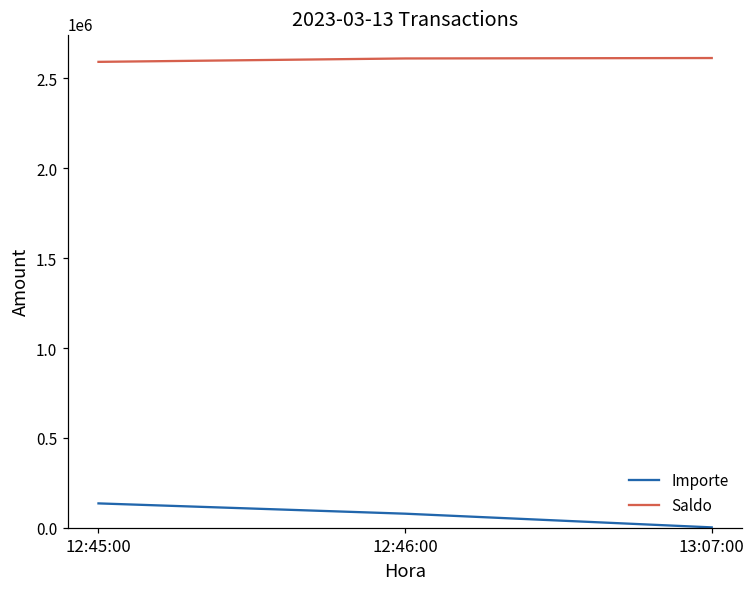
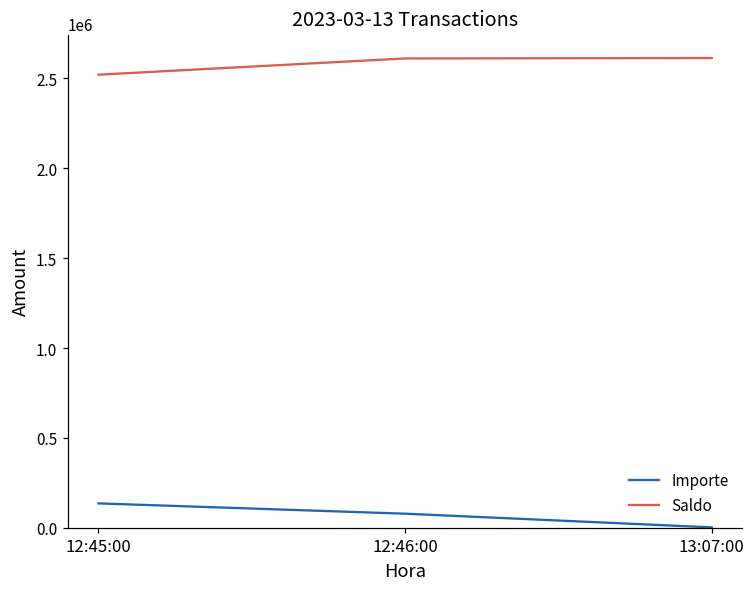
  {
    "Importe": {
      "12:45:00": 140000,
      "12:46:00": 80000,
      "13:07:00": 0
    },
    "Saldo": {
-     "12:45:00": 2590000,
+     "12:45:00": 2520000,
      "12:46:00": 2610000,
      "13:07:00": 2610000
    }
  }
